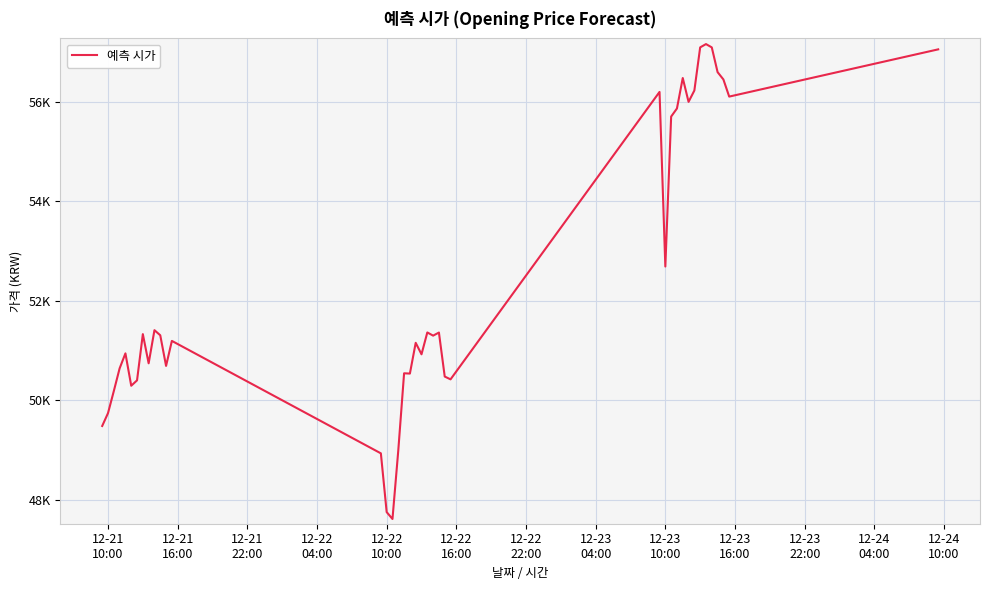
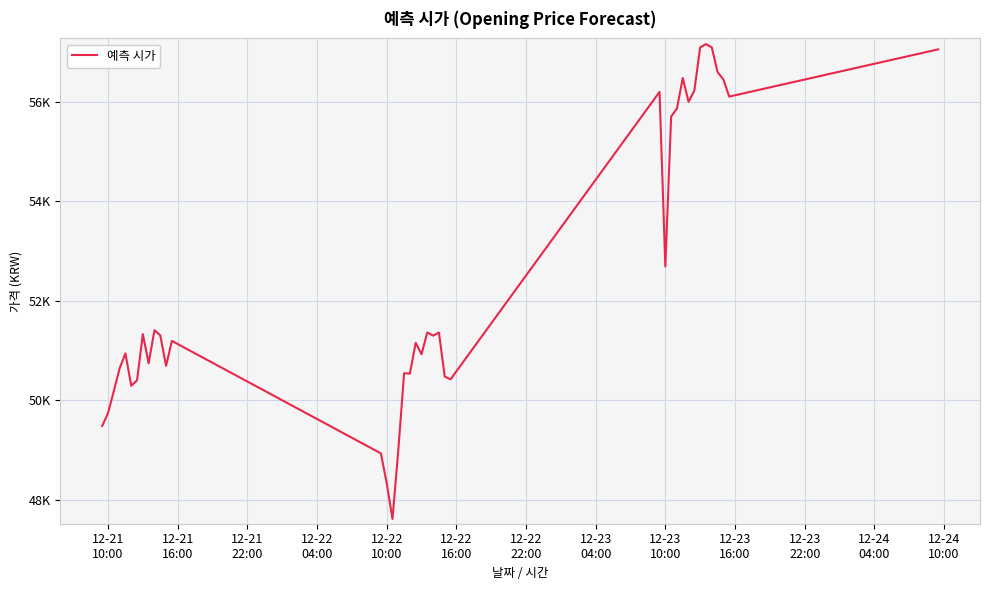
  {
    "12-21 10:00": 49700,
-   "12-22 10:00": 47800,
+   "12-22 10:00": 48300,
    "12-23 10:00": 52700
  }
